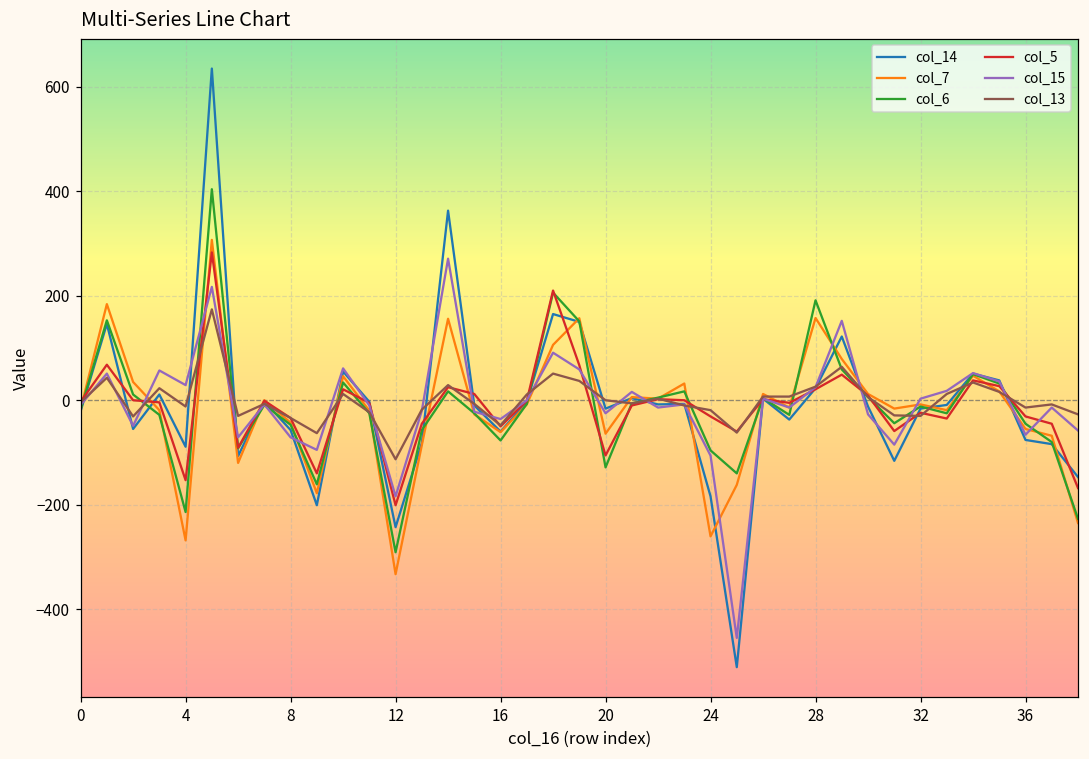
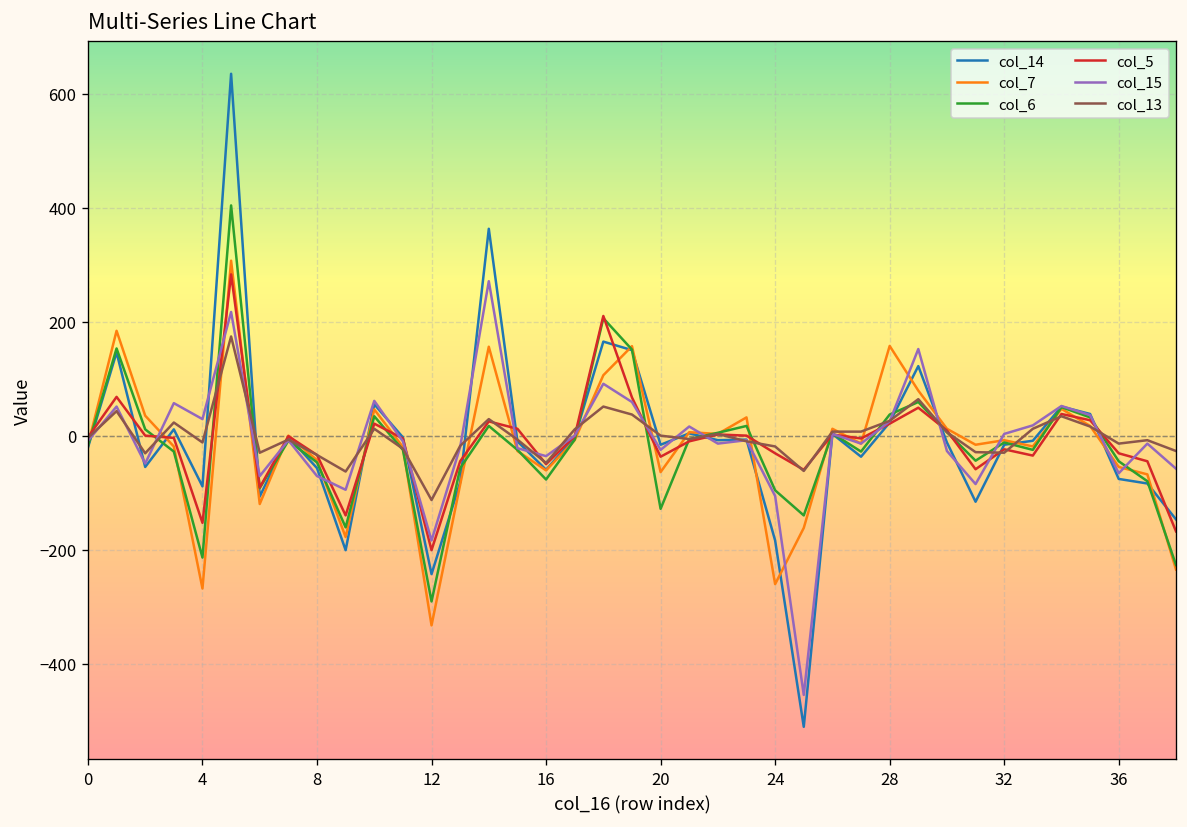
  {
    "col_14": {
      "4": -90,
      "8": -60,
      "12": -240,
      "20": -20,
      "24": -180,
      "36": -80
    },
    "col_7": {
      "4": -270,
      "12": -330,
      "20": -60,
      "24": -260,
      "28": 160,
      "36": -60
    },
    "col_6": {
      "4": -210,
      "12": -290,
      "16": -80,
      "20": -130,
      "24": -100,
-     "28": 190,
+     "28": 40,
      "36": -50
    },
    "col_5": {
      "4": -150,
      "12": -200,
-     "20": -110,
+     "20": -40,
      "24": -30,
      "32": -20,
      "36": -30
    },
    "col_15": {
      "4": 30,
      "8": -70,
      "12": -180,
      "16": -40,
      "20": -30,
      "24": -110,
      "32": 0,
      "36": -70
    },
    "col_13": {
      "4": -10,
      "12": -110,
      "20": 0,
      "24": -20,
      "32": -30,
      "36": -10
    }
  }
